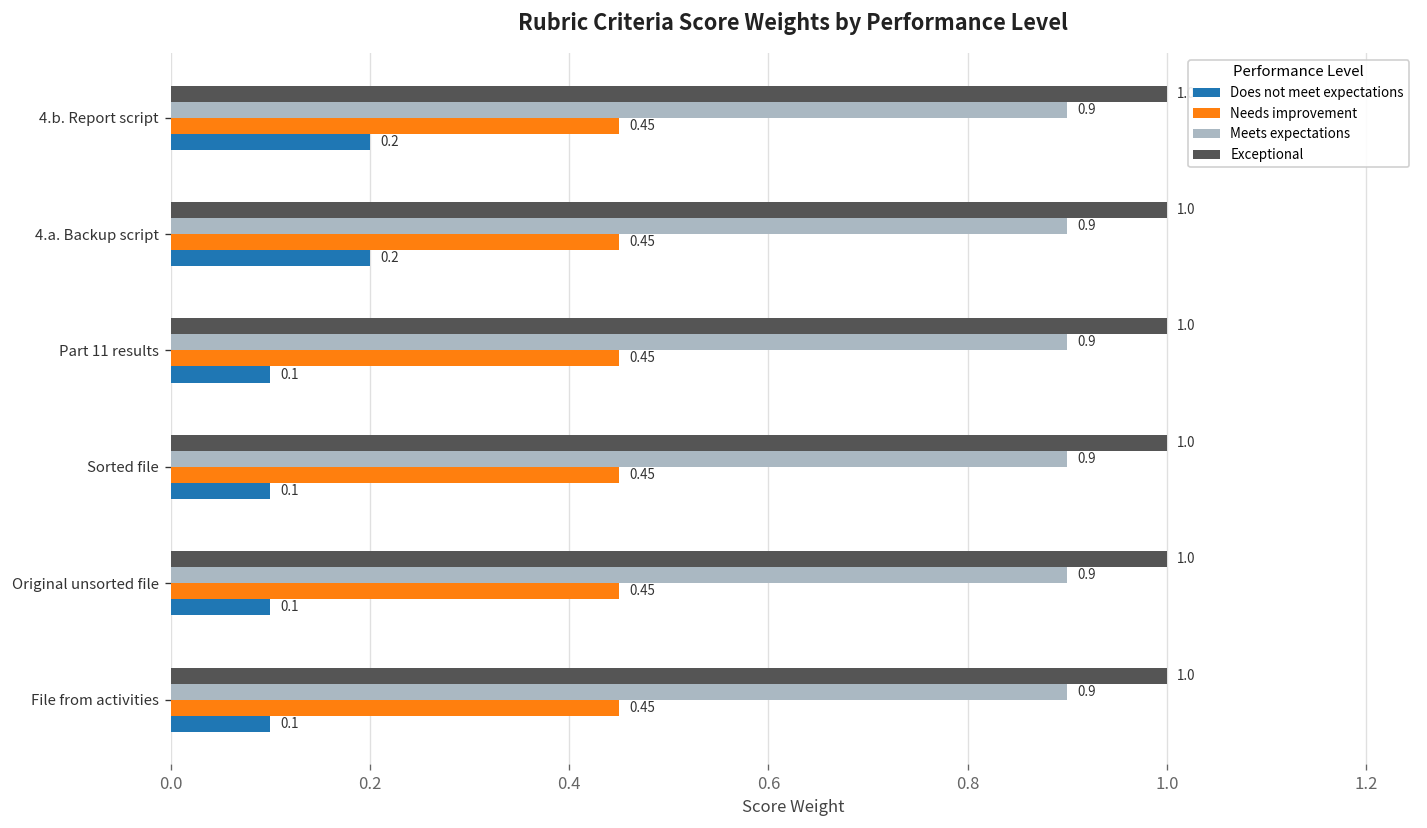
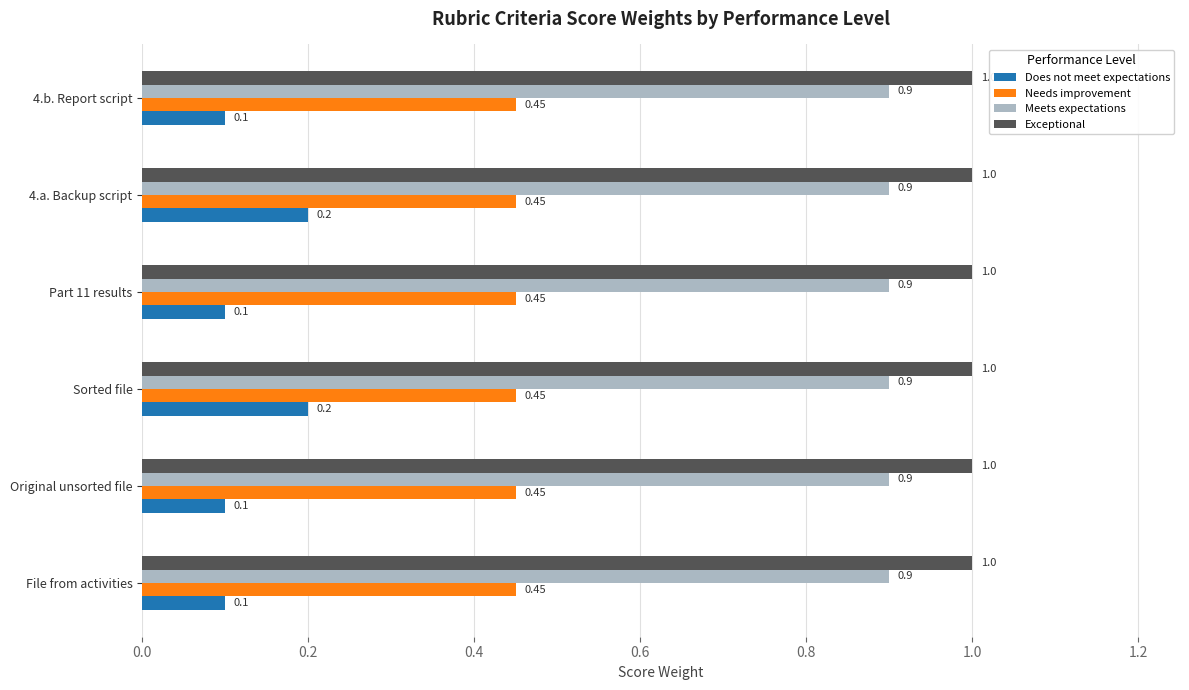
  {
    "Does not meet expectations": {
-     "4.b. Report script": 0.2,
+     "4.b. Report script": 0.1,
      "4.a. Backup script": 0.2,
      "Part 11 results": 0.1,
-     "Sorted file": 0.1,
+     "Sorted file": 0.2,
      "Original unsorted file": 0.1,
      "File from activities": 0.1
    },
    "Needs improvement": {
      "4.b. Report script": 0.45,
      "4.a. Backup script": 0.45,
      "Part 11 results": 0.45,
      "Sorted file": 0.45,
      "Original unsorted file": 0.45,
      "File from activities": 0.45
    },
    "Meets expectations": {
      "4.b. Report script": 0.9,
      "4.a. Backup script": 0.9,
      "Part 11 results": 0.9,
      "Sorted file": 0.9,
      "Original unsorted file": 0.9,
      "File from activities": 0.9
    },
    "Exceptional": {
      "4.a. Backup script": 1.0,
      "Part 11 results": 1.0,
      "Sorted file": 1.0,
      "Original unsorted file": 1.0,
      "File from activities": 1.0
    }
  }
